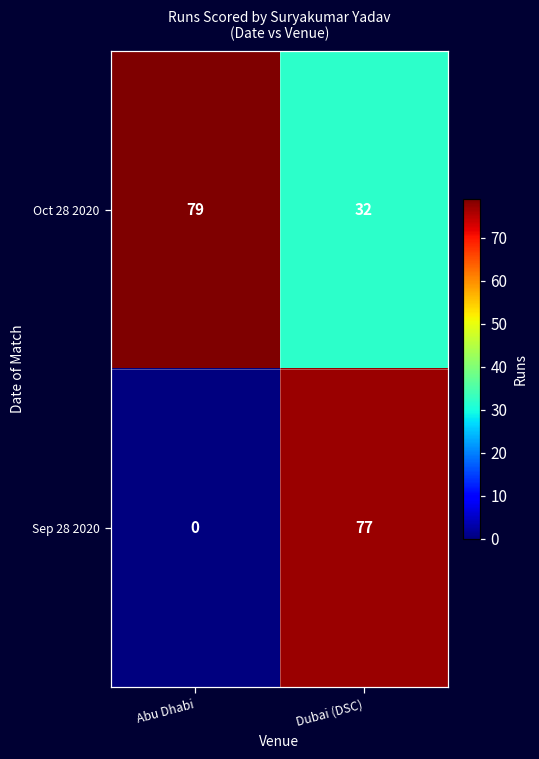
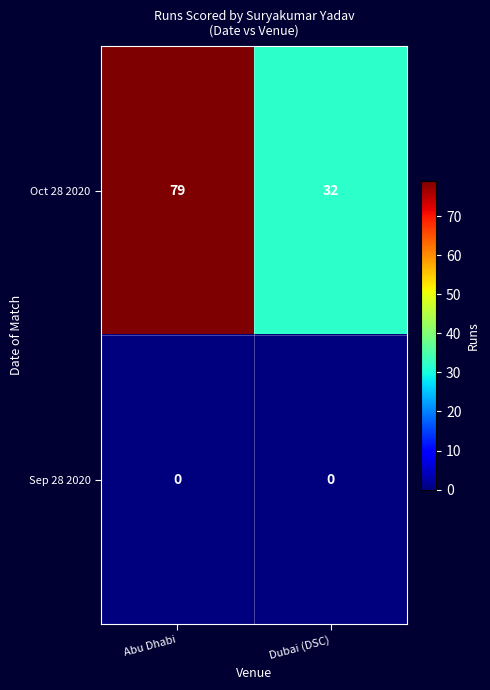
  {
    "Oct 28 2020": {
      "Abu Dhabi": 79,
      "Dubai (DSC)": 32
    },
    "Sep 28 2020": {
      "Abu Dhabi": 0,
-     "Dubai (DSC)": 77
+     "Dubai (DSC)": 0
    }
  }
